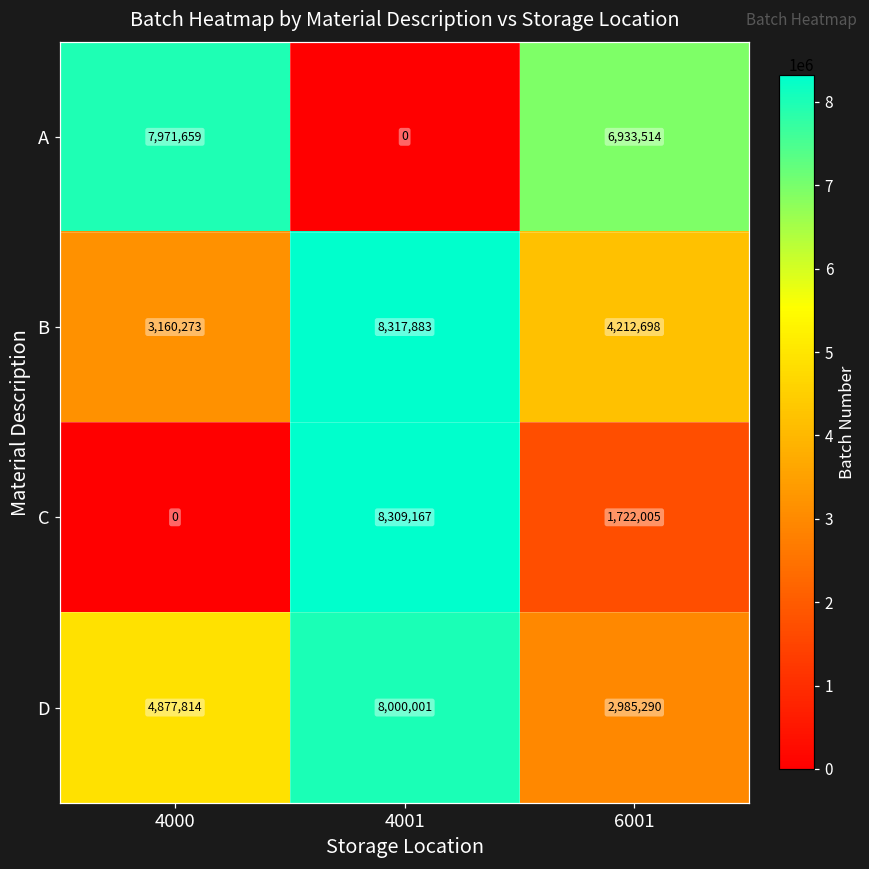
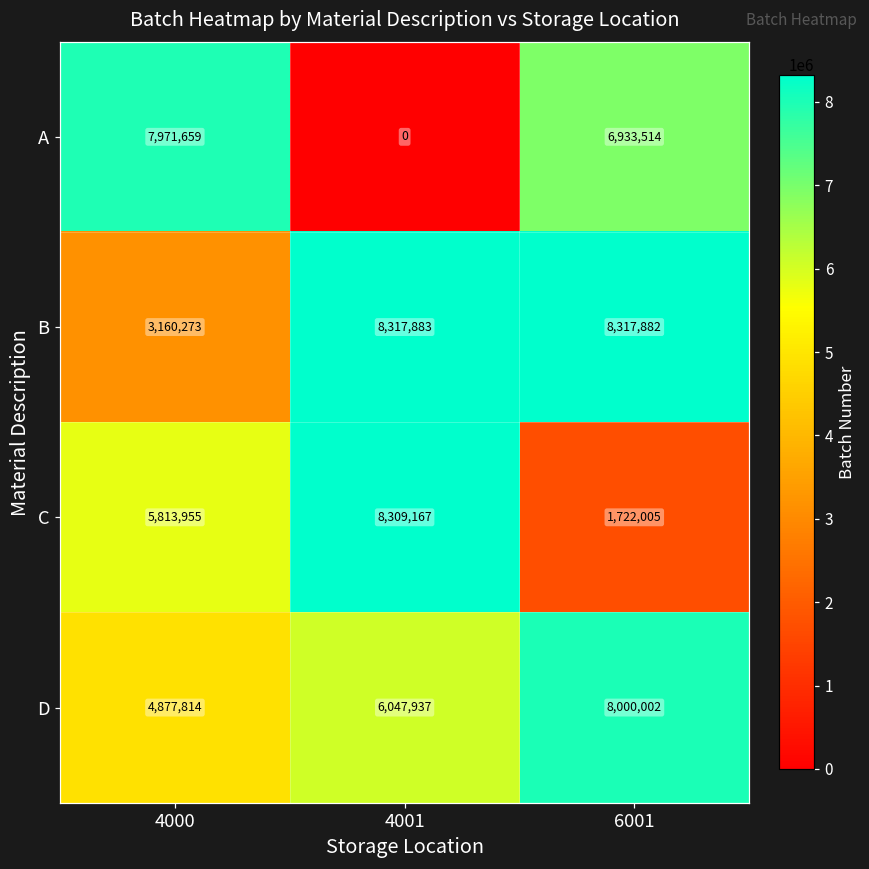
  {
    "B": {
-     "6001": "4,212,698"
+     "6001": "8,317,882"
    },
    "C": {
-     "4000": "0"
+     "4000": "5,813,955"
    },
    "D": {
-     "4001": "8,000,001",
-     "6001": "2,985,290"
+     "4001": "6,047,937",
+     "6001": "8,000,002"
    }
  }
